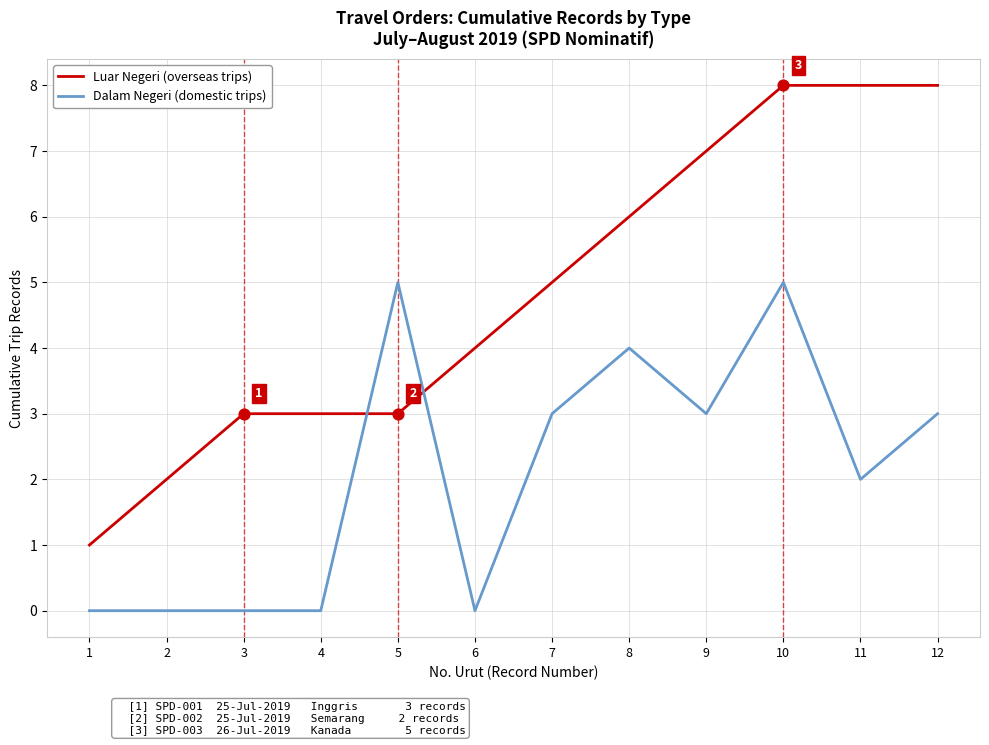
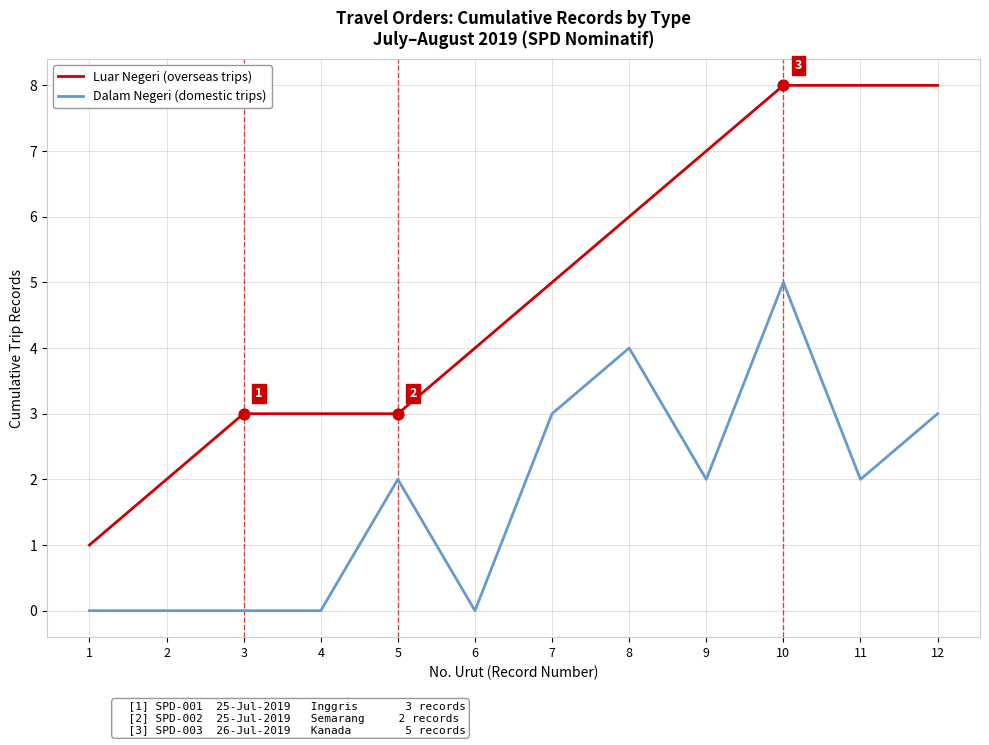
  {
    "Dalam Negeri (domestic trips)": {
      "1": 0,
      "2": 0,
      "3": 0,
      "4": 0,
-     "5": 5,
+     "5": 2,
      "6": 0,
      "7": 3,
      "8": 4,
-     "9": 3,
+     "9": 2,
      "10": 5,
      "11": 2,
      "12": 3
    }
  }
